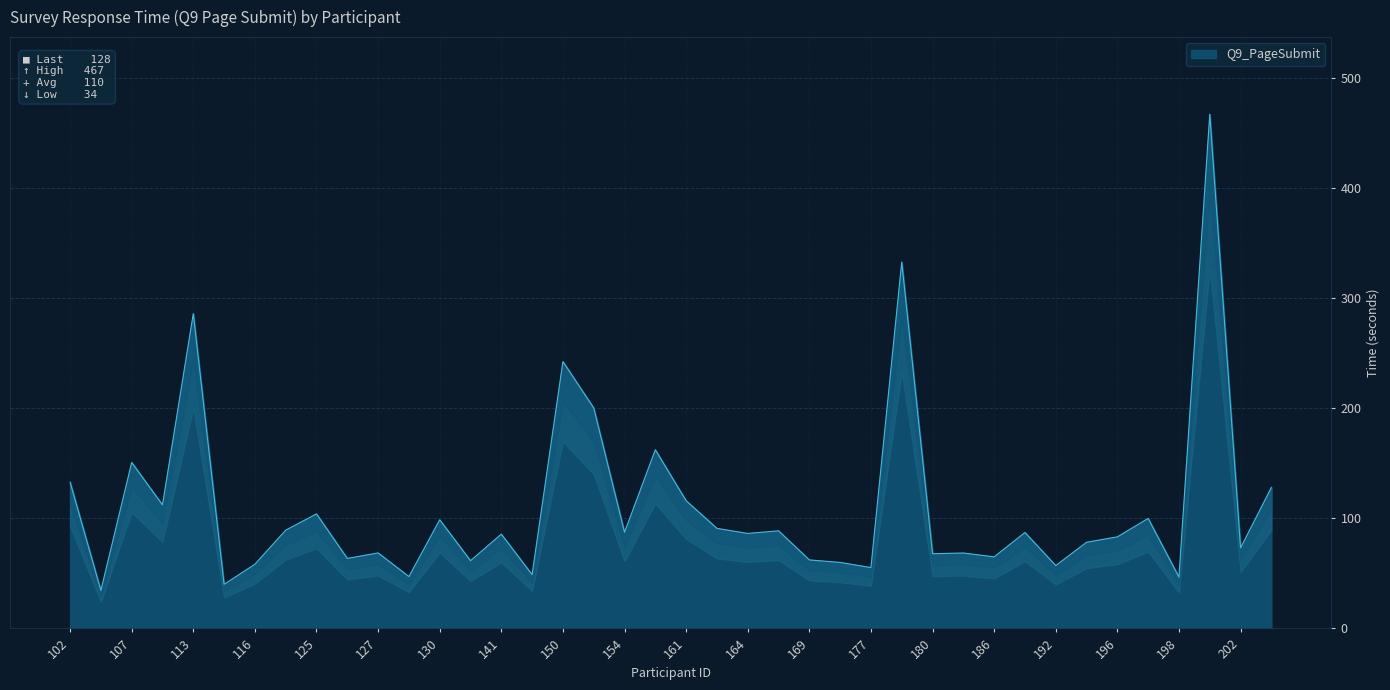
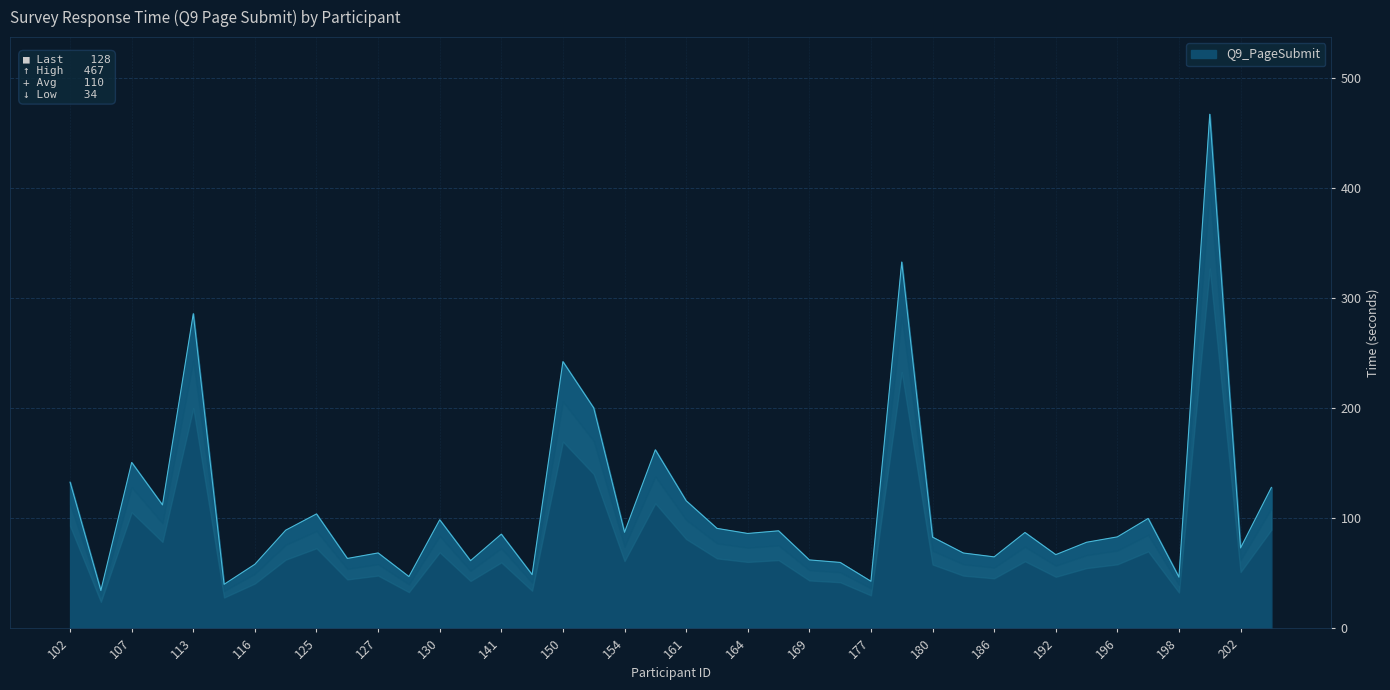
  {
    "102": 133,
    "107": 151,
    "113": 286,
    "116": 58,
    "125": 104,
    "127": 69,
    "130": 99,
    "141": 86,
    "150": 242,
    "154": 87,
    "161": 116,
    "164": 86,
    "169": 62,
-   "177": 55,
-   "180": 68,
+   "177": 43,
+   "180": 83,
    "186": 65,
-   "192": 57,
+   "192": 67,
    "196": 83,
    "198": 47,
    "202": 73
  }
